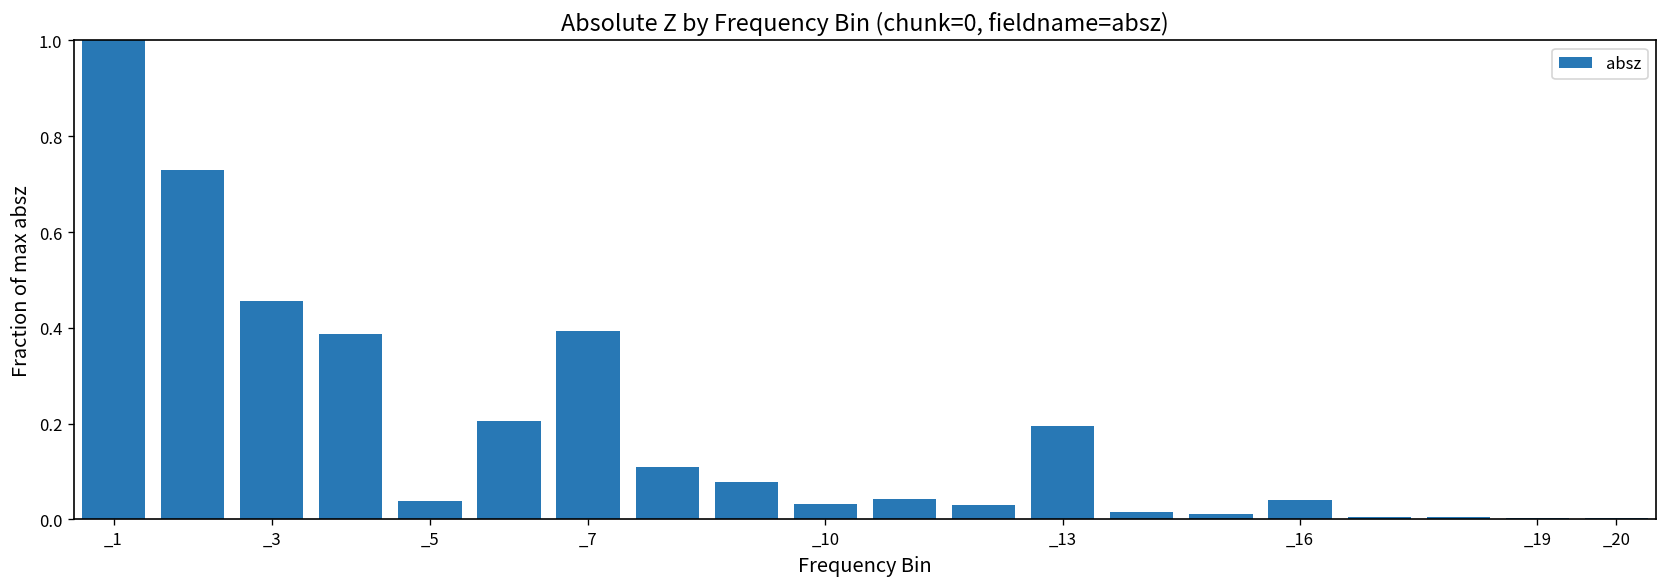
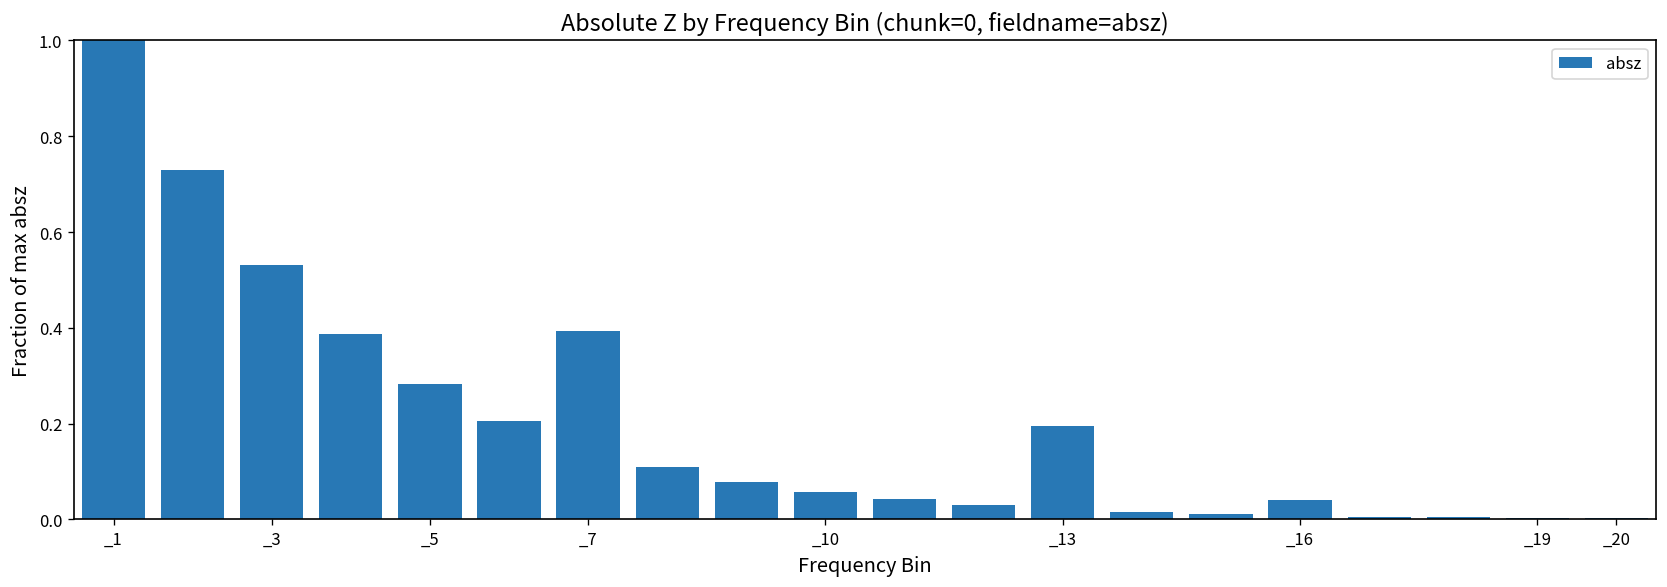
  {
    "_1": 1.00,
-   "_3": 0.46,
-   "_5": 0.04,
+   "_3": 0.53,
+   "_5": 0.28,
    "_7": 0.39,
-   "_10": 0.03,
+   "_10": 0.06,
    "_13": 0.20,
    "_16": 0.04
  }
